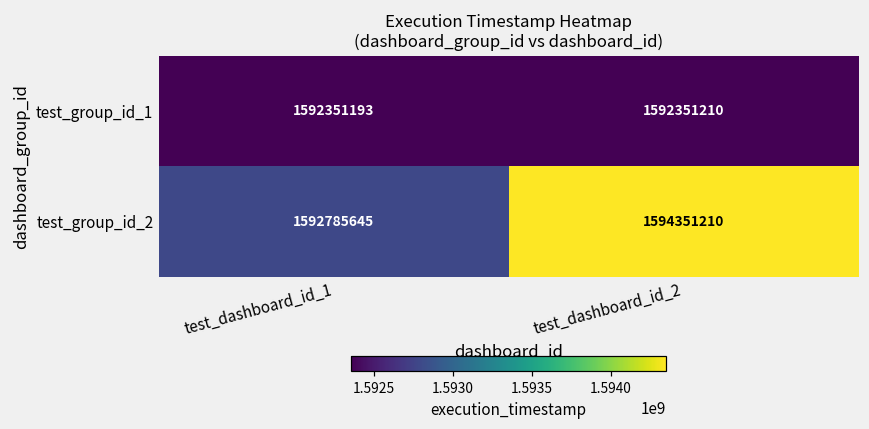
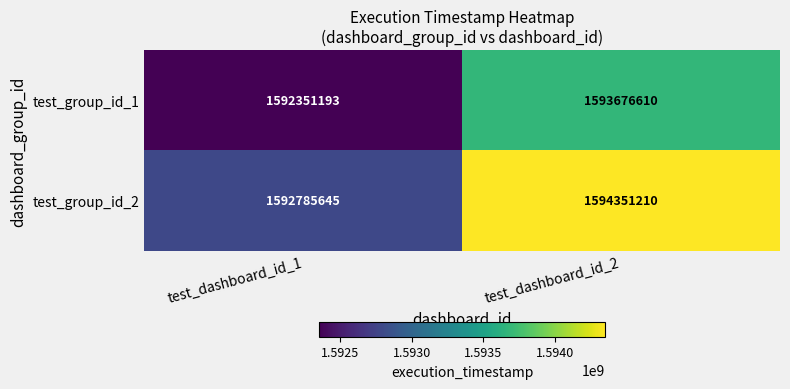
  {
    "test_group_id_1": {
      "test_dashboard_id_1": 1592351193,
-     "test_dashboard_id_2": 1592351210
+     "test_dashboard_id_2": 1593676610
    },
    "test_group_id_2": {
      "test_dashboard_id_1": 1592785645,
      "test_dashboard_id_2": 1594351210
    }
  }
